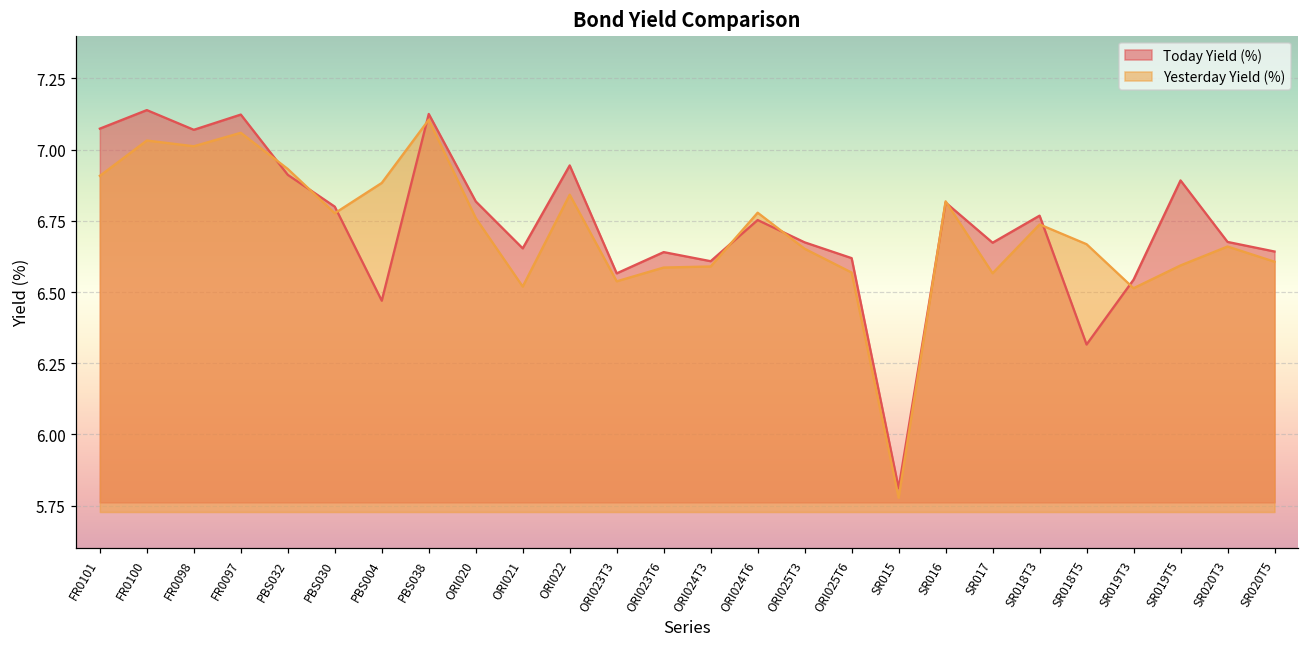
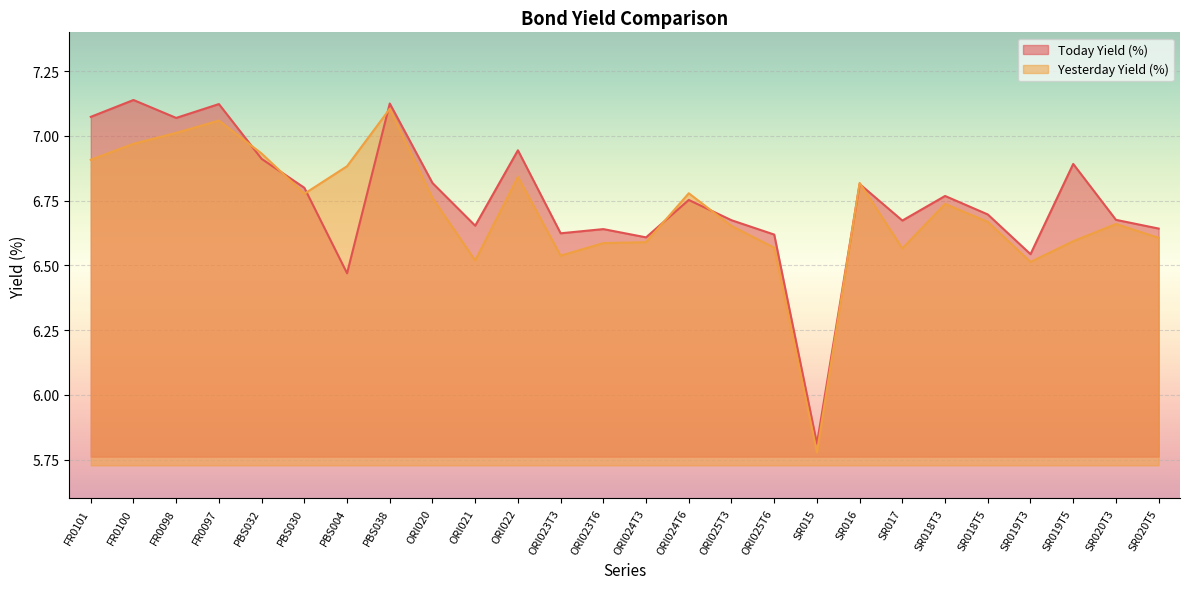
  {
    "Today Yield (%)": {
      "FR0101": 7.07,
      "FR0100": 7.14,
      "FR0098": 7.07,
      "FR0097": 7.12,
      "PBS032": 6.91,
      "PBS030": 6.80,
      "PBS004": 6.47,
      "PBS038": 7.13,
      "ORI020": 6.82,
      "ORI021": 6.65,
      "ORI022": 6.94,
-     "ORI023T3": 6.57,
+     "ORI023T3": 6.62,
      "ORI023T6": 6.64,
      "ORI024T3": 6.61,
      "ORI024T6": 6.75,
      "ORI025T3": 6.67,
      "ORI025T6": 6.62,
      "SR015": 5.81,
      "SR017": 6.67,
      "SR018T3": 6.77,
-     "SR018T5": 6.32,
+     "SR018T5": 6.70,
      "SR019T3": 6.54,
      "SR019T5": 6.89,
      "SR020T3": 6.68,
      "SR020T5": 6.64
    },
    "Yesterday Yield (%)": {
      "FR0101": 6.91,
-     "FR0100": 7.03,
+     "FR0100": 6.97,
      "FR0098": 7.01,
      "FR0097": 7.06,
      "PBS032": 6.93,
      "PBS030": 6.78,
      "PBS004": 6.88,
      "PBS038": 7.10,
      "ORI020": 6.76,
      "ORI021": 6.52,
      "ORI022": 6.84,
      "ORI023T3": 6.54,
      "ORI023T6": 6.59,
      "ORI024T3": 6.59,
      "ORI024T6": 6.78,
      "ORI025T3": 6.65,
      "ORI025T6": 6.57,
      "SR015": 5.78,
      "SR017": 6.57,
      "SR018T3": 6.74,
      "SR018T5": 6.67,
      "SR019T3": 6.51,
      "SR019T5": 6.59,
      "SR020T3": 6.66,
      "SR020T5": 6.61
    }
  }
